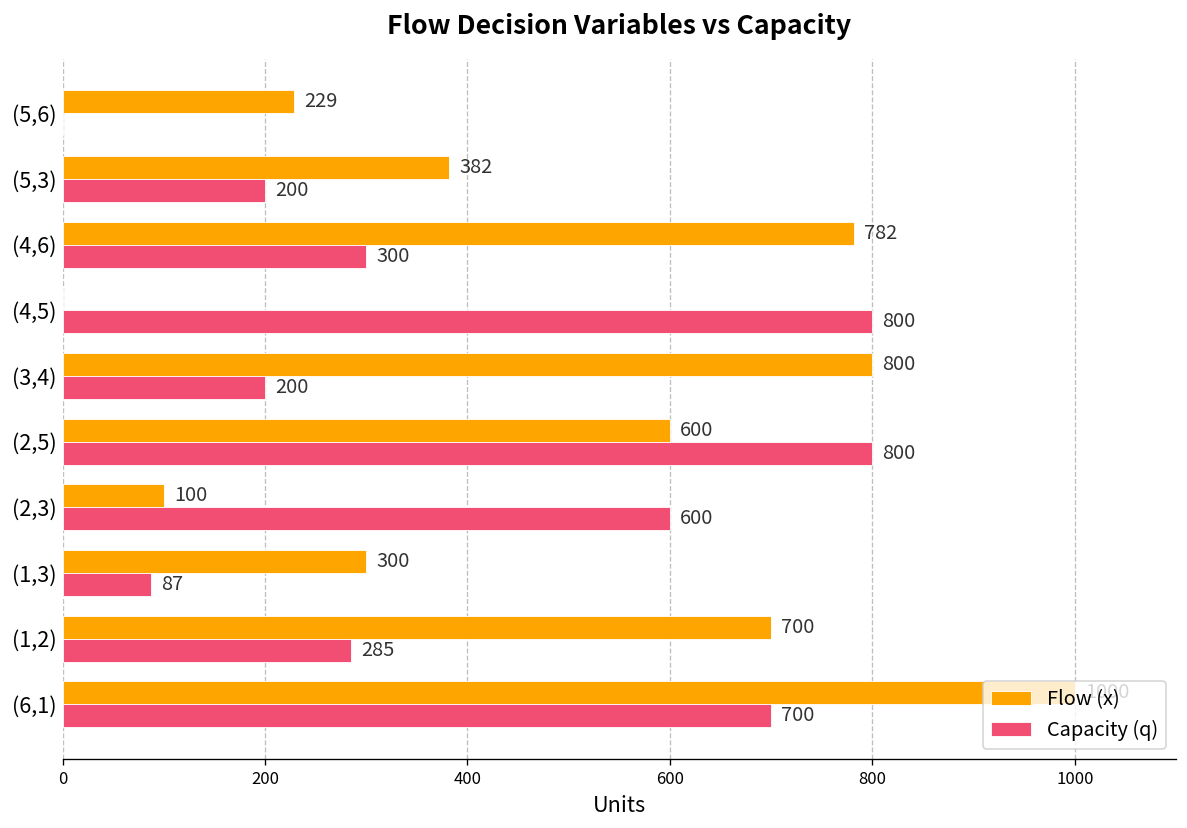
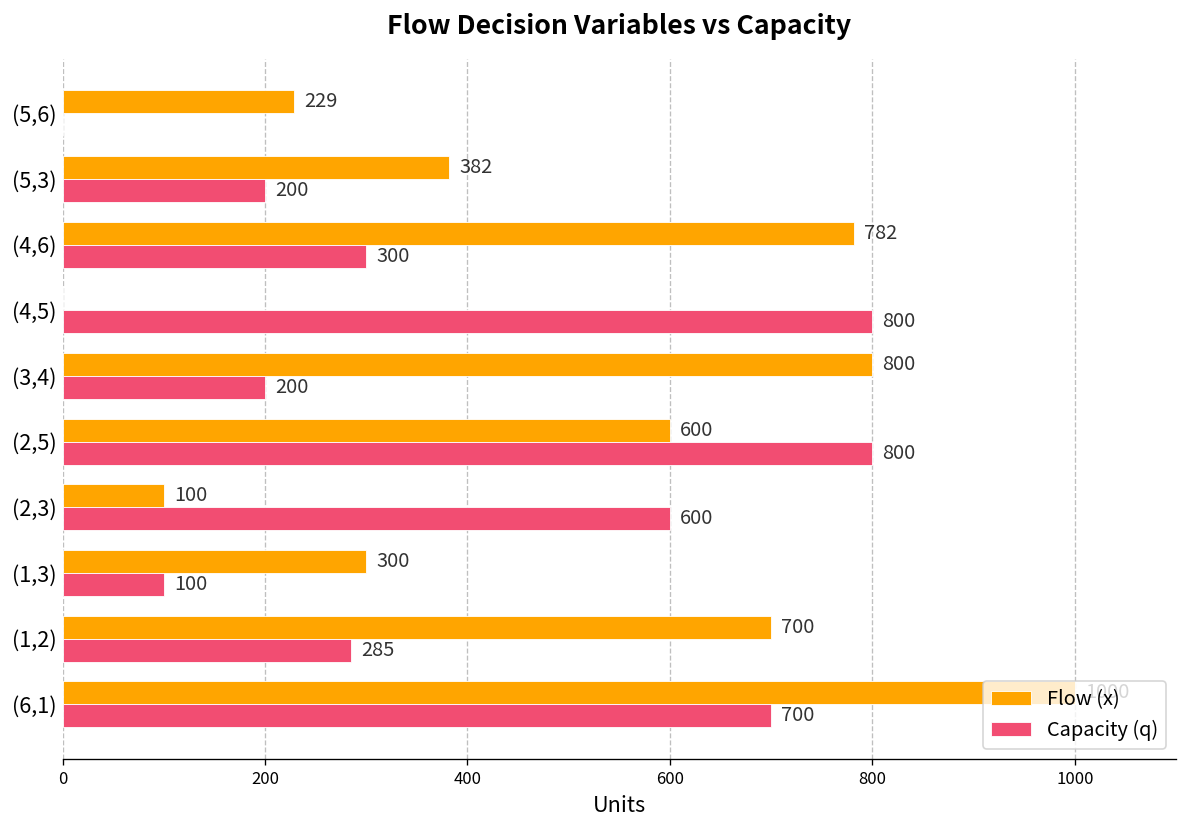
  {
    "Flow (x)": {
      "(5,6)": 229,
      "(5,3)": 382,
      "(4,6)": 782,
      "(3,4)": 800,
      "(2,5)": 600,
      "(2,3)": 100,
      "(1,3)": 300,
      "(1,2)": 700
    },
    "Capacity (q)": {
      "(5,3)": 200,
      "(4,6)": 300,
      "(4,5)": 800,
      "(3,4)": 200,
      "(2,5)": 800,
      "(2,3)": 600,
-     "(1,3)": 87,
+     "(1,3)": 100,
      "(1,2)": 285,
      "(6,1)": 700
    }
  }
